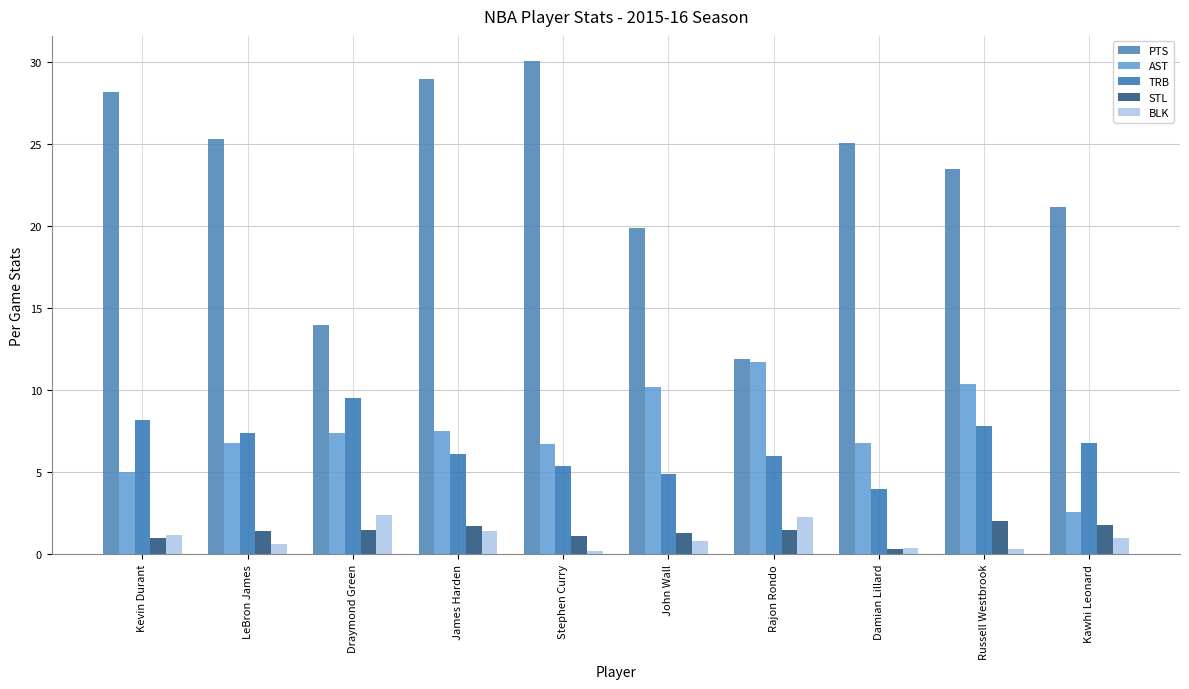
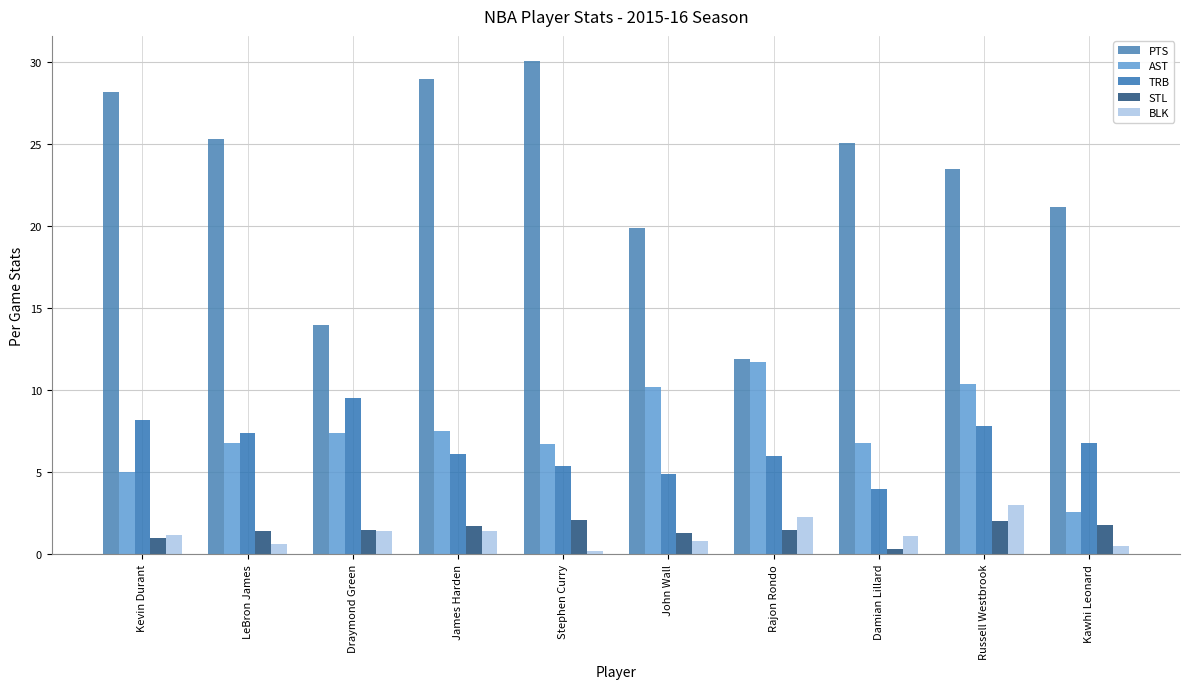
  {
    "STL": {
      "Kevin Durant": 1.0,
      "LeBron James": 1.4,
      "Draymond Green": 1.5,
      "James Harden": 1.7,
-     "Stephen Curry": 1.1,
+     "Stephen Curry": 2.1,
      "John Wall": 1.3,
      "Rajon Rondo": 1.5,
      "Damian Lillard": 0.3,
      "Russell Westbrook": 2.0,
      "Kawhi Leonard": 1.8
    },
    "BLK": {
      "Kevin Durant": 1.2,
      "LeBron James": 0.6,
-     "Draymond Green": 2.4,
+     "Draymond Green": 1.4,
      "James Harden": 1.4,
      "Stephen Curry": 0.2,
      "John Wall": 0.8,
      "Rajon Rondo": 2.3,
-     "Damian Lillard": 0.4,
-     "Russell Westbrook": 0.3,
-     "Kawhi Leonard": 1.0
+     "Damian Lillard": 1.1,
+     "Russell Westbrook": 3.0,
+     "Kawhi Leonard": 0.5
    }
  }
